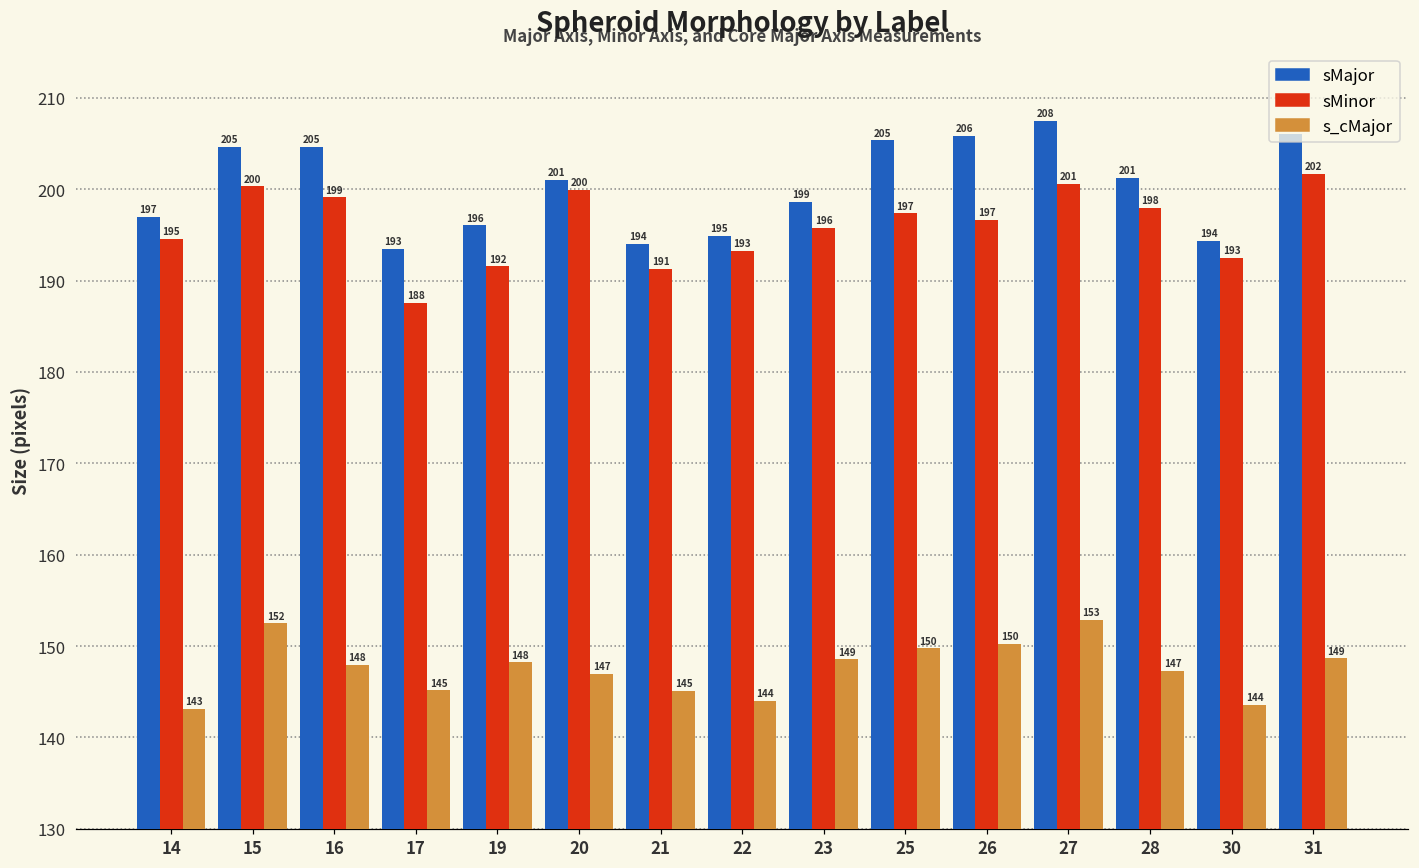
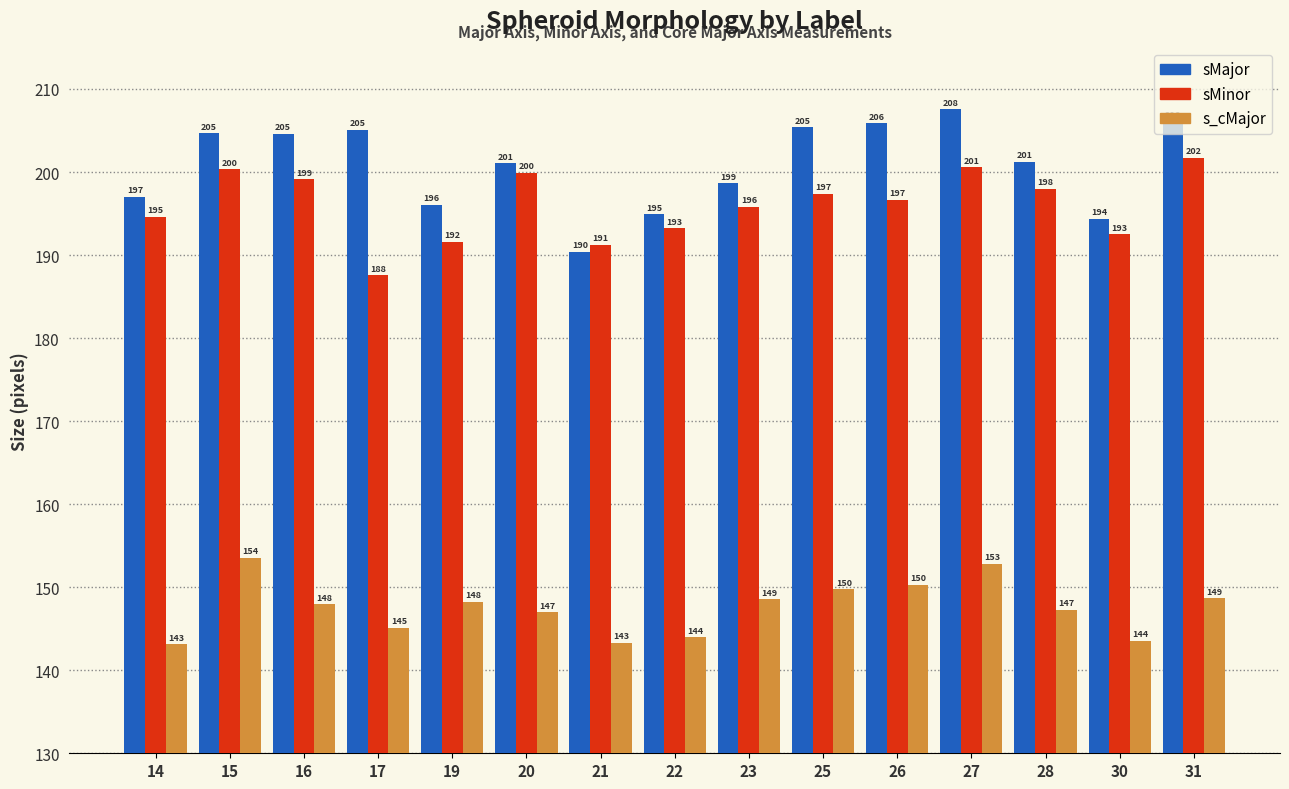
  {
    "sMajor": {
      "14": 197,
      "15": 205,
      "16": 205,
-     "17": 193,
+     "17": 205,
      "19": 196,
      "20": 201,
-     "21": 194,
+     "21": 190,
      "22": 195,
      "23": 199,
      "25": 205,
      "26": 206,
      "27": 208,
      "28": 201,
      "30": 194
    },
    "sMinor": {
      "14": 195,
      "15": 200,
      "16": 199,
      "17": 188,
      "19": 192,
      "20": 200,
      "21": 191,
      "22": 193,
      "23": 196,
      "25": 197,
      "26": 197,
      "27": 201,
      "28": 198,
      "30": 193,
      "31": 202
    },
    "s_cMajor": {
      "14": 143,
-     "15": 152,
+     "15": 154,
      "16": 148,
      "17": 145,
      "19": 148,
      "20": 147,
-     "21": 145,
+     "21": 143,
      "22": 144,
      "23": 149,
      "25": 150,
      "26": 150,
      "27": 153,
      "28": 147,
      "30": 144,
      "31": 149
    }
  }
